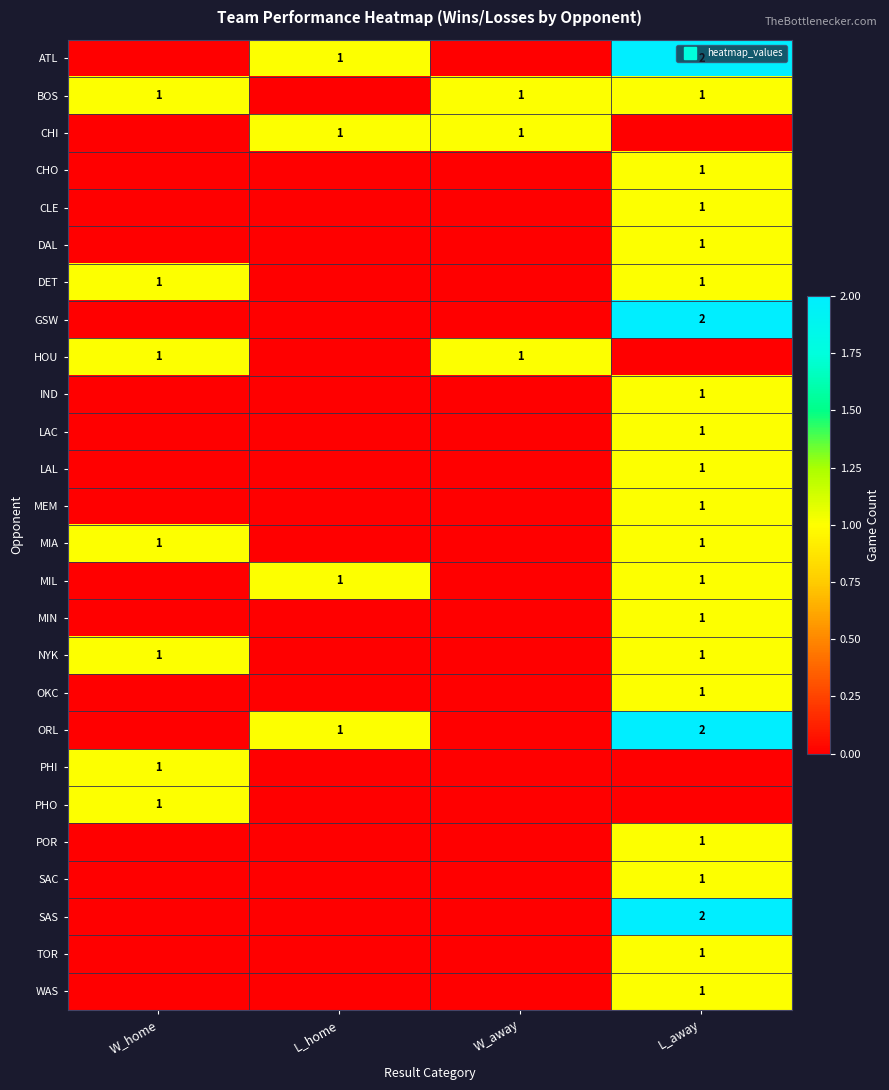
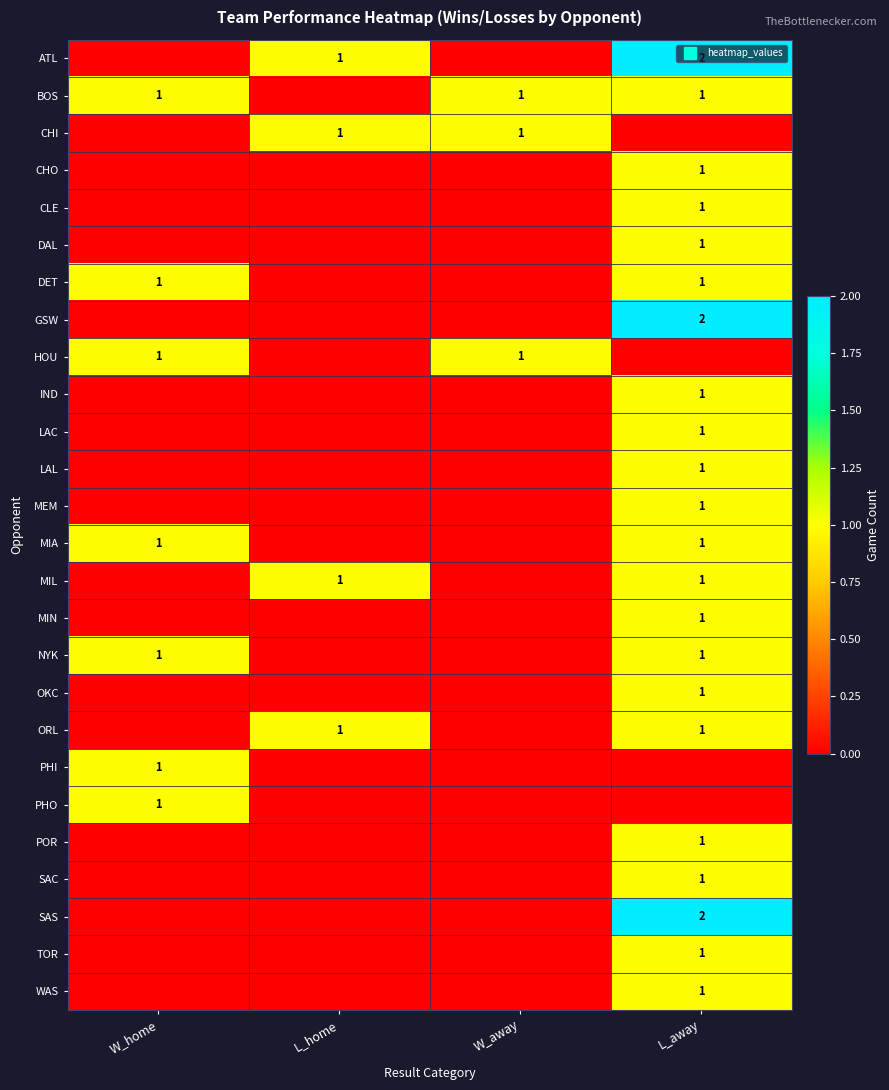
  {
    "ATL": {
      "L_home": 1
    },
    "BOS": {
      "W_home": 1,
      "W_away": 1,
      "L_away": 1
    },
    "CHI": {
      "L_home": 1,
      "W_away": 1
    },
    "CHO": {
      "L_away": 1
    },
    "CLE": {
      "L_away": 1
    },
    "DAL": {
      "L_away": 1
    },
    "DET": {
      "W_home": 1,
      "L_away": 1
    },
    "GSW": {
      "L_away": 2
    },
    "HOU": {
      "W_home": 1,
      "W_away": 1
    },
    "IND": {
      "L_away": 1
    },
    "LAC": {
      "L_away": 1
    },
    "LAL": {
      "L_away": 1
    },
    "MEM": {
      "L_away": 1
    },
    "MIA": {
      "W_home": 1,
      "L_away": 1
    },
    "MIL": {
      "L_home": 1,
      "L_away": 1
    },
    "MIN": {
      "L_away": 1
    },
    "NYK": {
      "W_home": 1,
      "L_away": 1
    },
    "OKC": {
      "L_away": 1
    },
    "ORL": {
      "L_home": 1,
-     "L_away": 2
+     "L_away": 1
    },
    "PHI": {
      "W_home": 1
    },
    "PHO": {
      "W_home": 1
    },
    "POR": {
      "L_away": 1
    },
    "SAC": {
      "L_away": 1
    },
    "SAS": {
      "L_away": 2
    },
    "TOR": {
      "L_away": 1
    },
    "WAS": {
      "L_away": 1
    }
  }
